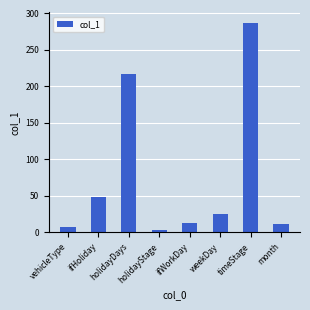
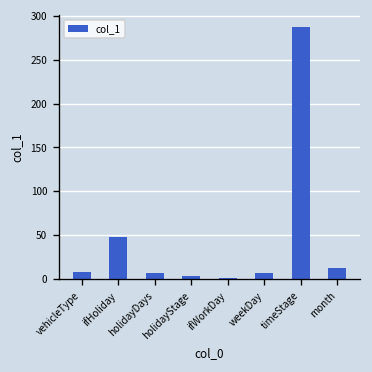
  {
    "vehicleType": 10,
    "ifHoliday": 50,
-   "holidayDays": 220,
-   "ifWorkDay": 10,
-   "weekDay": 30,
+   "holidayDays": 10,
+   "ifWorkDay": 0,
+   "weekDay": 10,
    "timeStage": 290,
    "month": 10
  }
